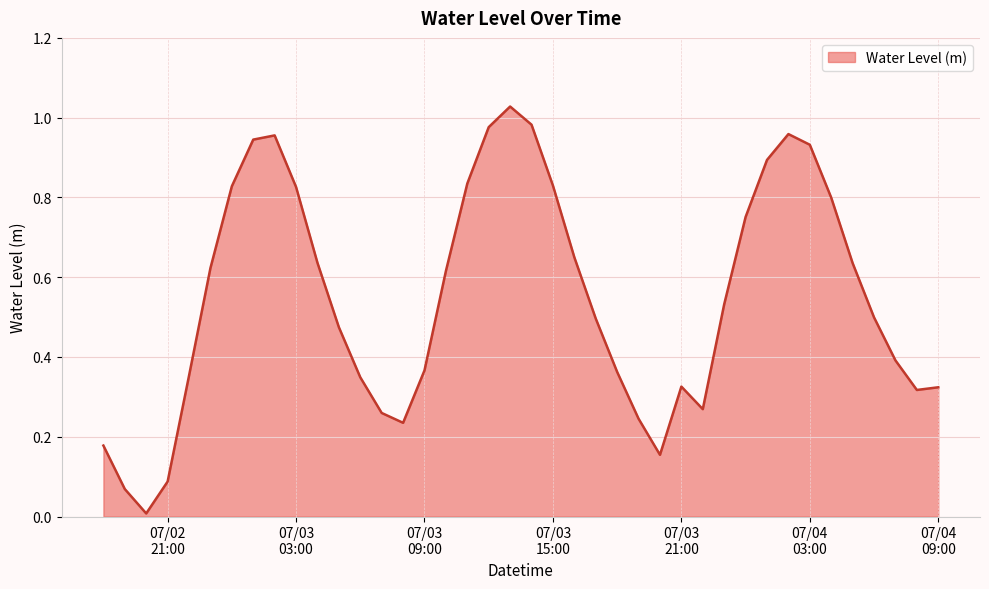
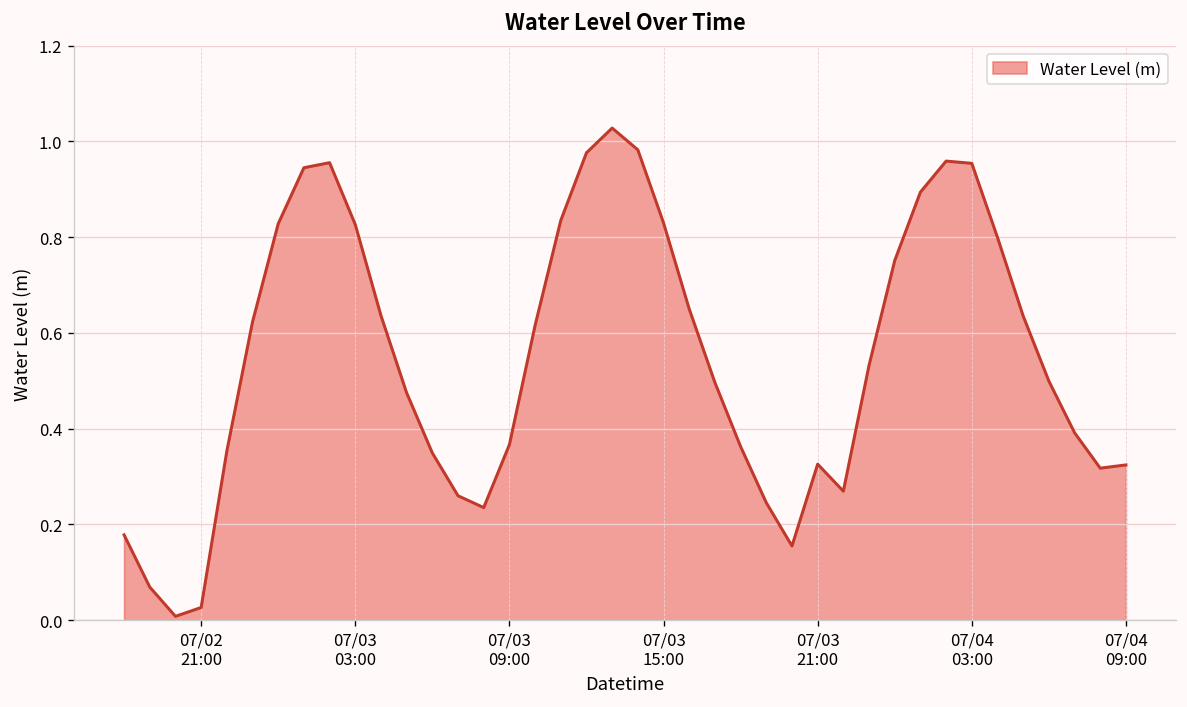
  {
-   "07/02 21:00": 0.09,
+   "07/02 21:00": 0.03,
    "07/03 03:00": 0.83,
    "07/03 09:00": 0.37,
    "07/03 15:00": 0.83,
    "07/03 21:00": 0.33,
-   "07/04 03:00": 0.93,
+   "07/04 03:00": 0.95,
    "07/04 09:00": 0.32
  }
